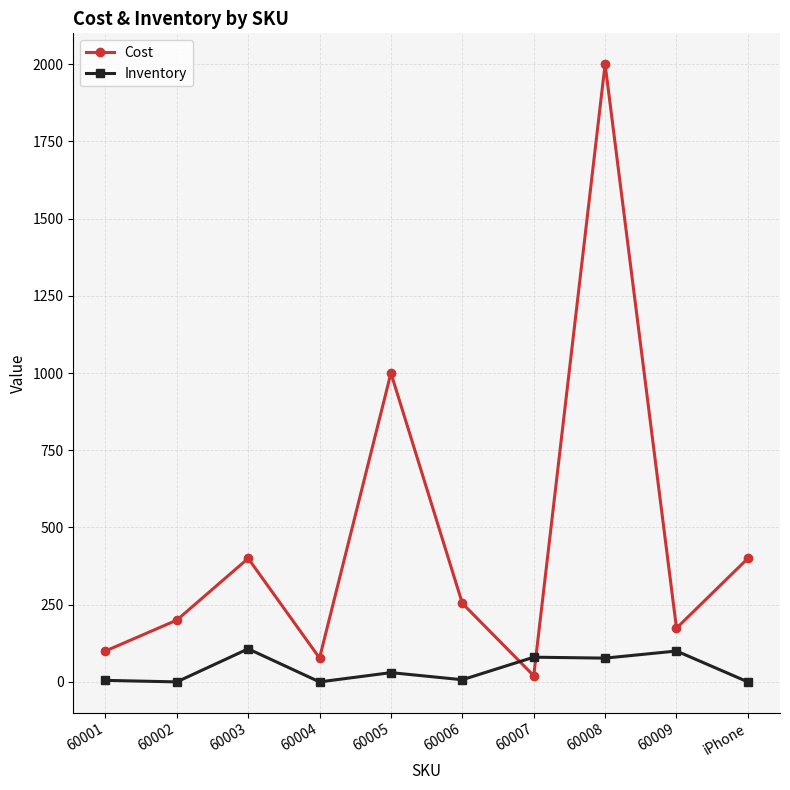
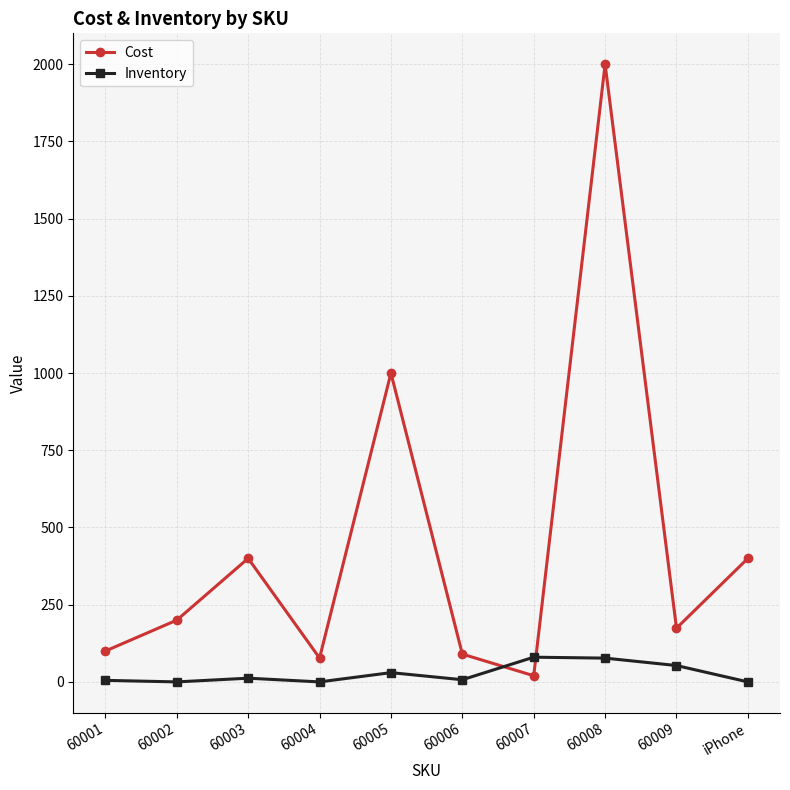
  {
    "Cost": {
      "60001": 100,
      "60002": 200,
      "60003": 400,
      "60004": 80,
      "60005": 1000,
-     "60006": 250,
+     "60006": 90,
      "60007": 20,
      "60008": 2000,
      "60009": 170,
      "iPhone": 400
    },
    "Inventory": {
      "60001": 10,
      "60002": 0,
-     "60003": 110,
+     "60003": 10,
      "60004": 0,
      "60005": 30,
      "60006": 10,
      "60007": 80,
      "60008": 80,
-     "60009": 100,
+     "60009": 50,
      "iPhone": 0
    }
  }
